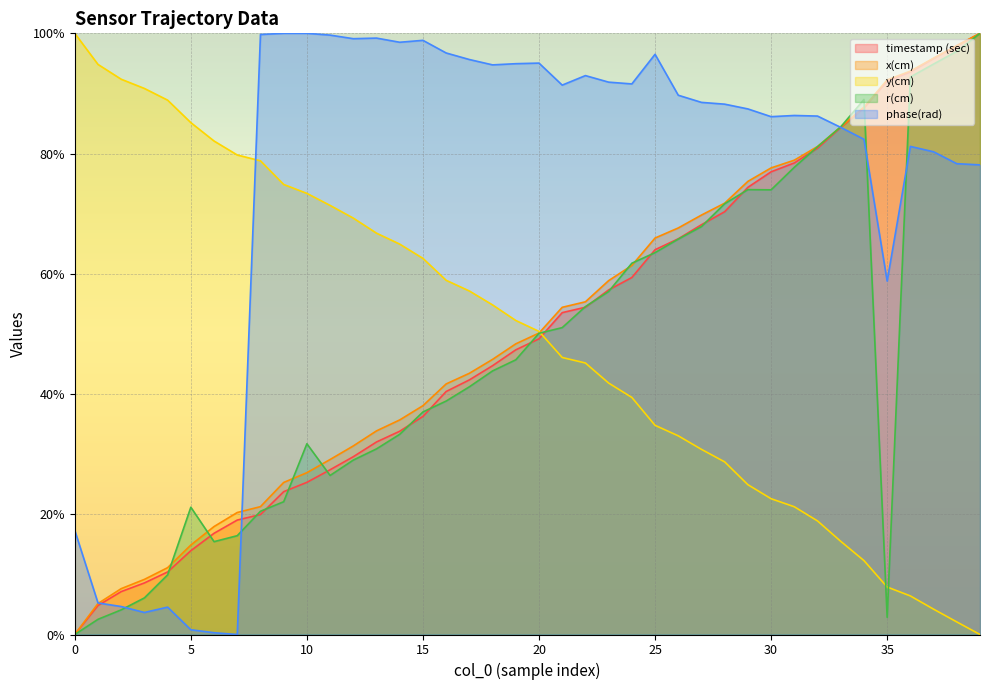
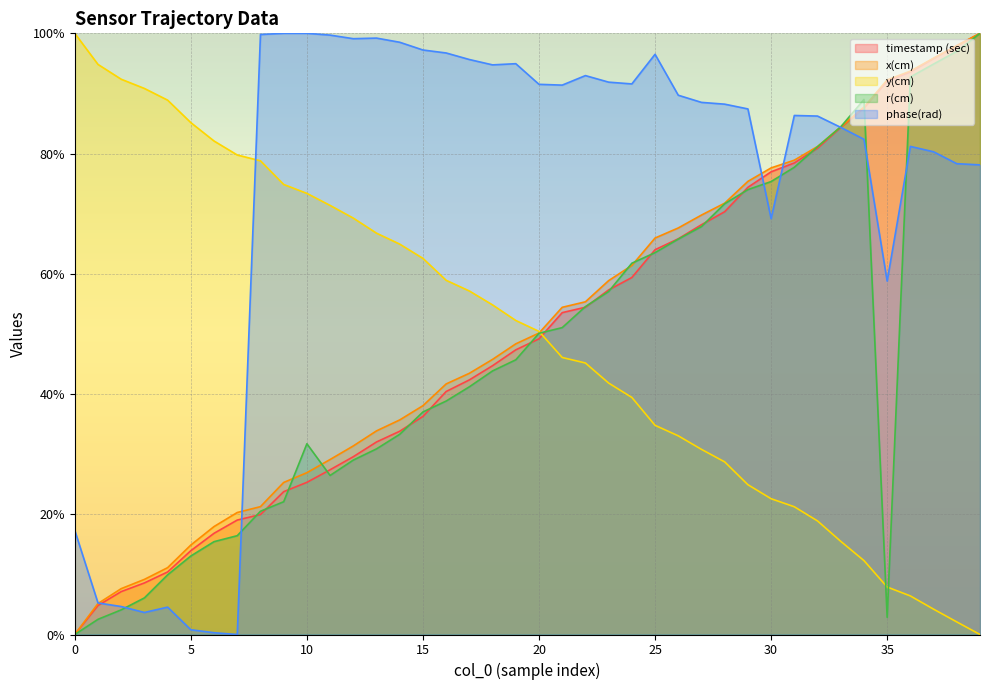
  {
    "r(cm)": {
-     "5": "21%",
+     "5": "13%",
      "10": "32%",
      "15": "37%",
      "25": "64%",
-     "30": "74%",
+     "30": "75%",
      "35": "3%"
    },
    "phase(rad)": {
      "0": "17%",
      "5": "1%",
      "10": "100%",
-     "15": "99%",
-     "20": "95%",
+     "15": "97%",
+     "20": "92%",
      "25": "97%",
-     "30": "86%",
+     "30": "69%",
      "35": "59%"
    }
  }
